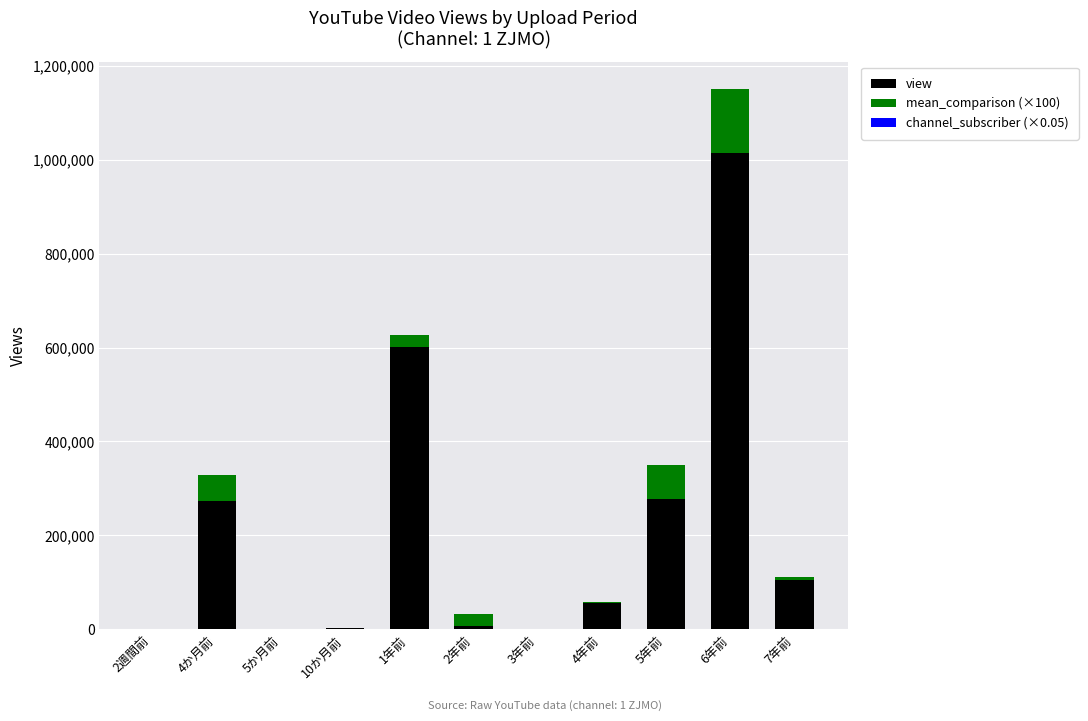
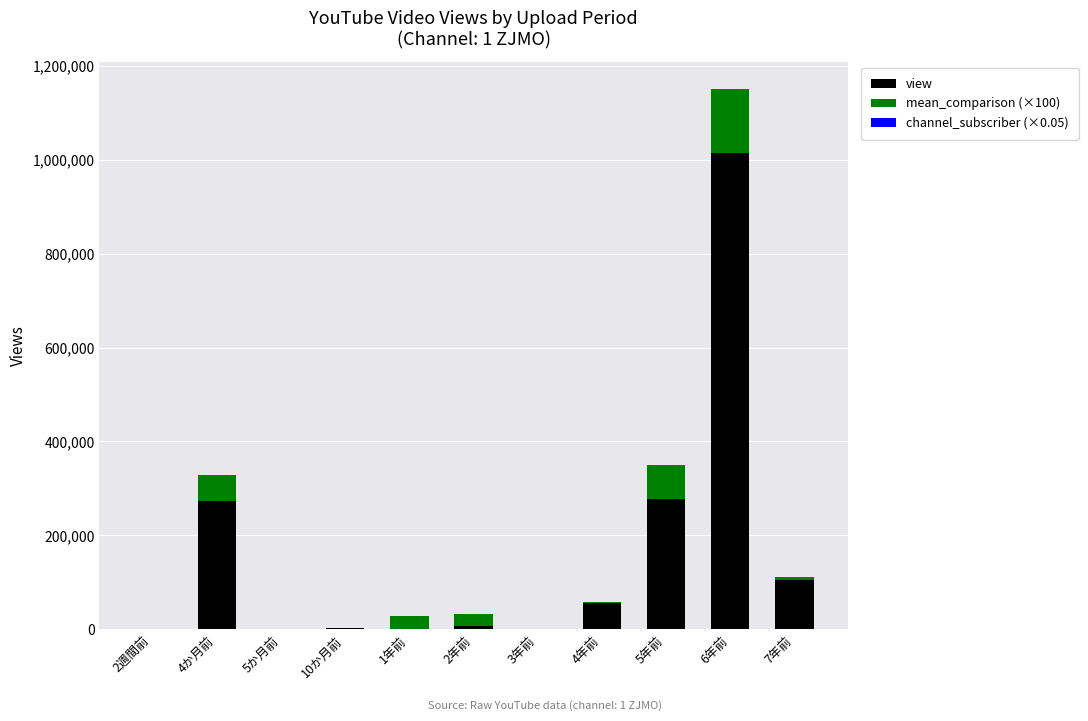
  {
    "view": {
      "4か月前": "270,000",
-     "1年前": "600,000",
+     "1年前": "0",
      "2年前": "10,000",
      "4年前": "60,000",
      "5年前": "280,000",
      "6年前": "1,010,000",
      "7年前": "100,000"
    },
    "mean_comparison (×100)": {
      "2週間前": "0",
      "4か月前": "60,000",
      "5か月前": "0",
      "1年前": "30,000",
      "2年前": "30,000",
      "3年前": "0",
      "5年前": "70,000",
      "6年前": "140,000",
      "7年前": "10,000"
    }
  }
